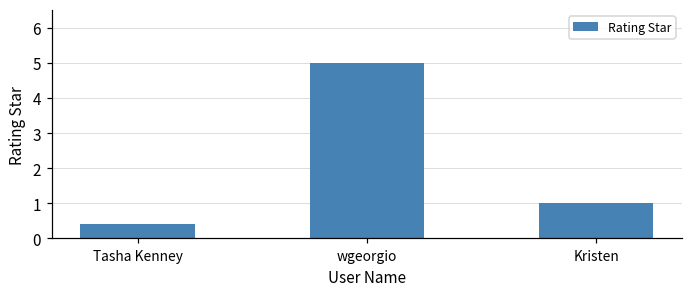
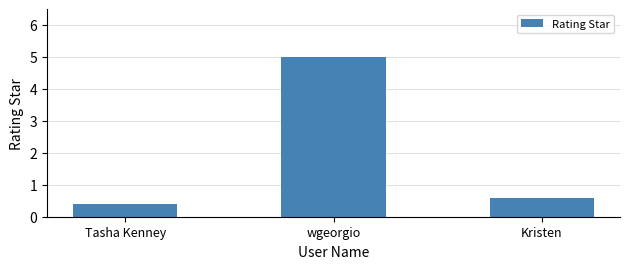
  {
    "Tasha Kenney": 0.4,
    "wgeorgio": 5.0,
-   "Kristen": 1.0
+   "Kristen": 0.6
  }
